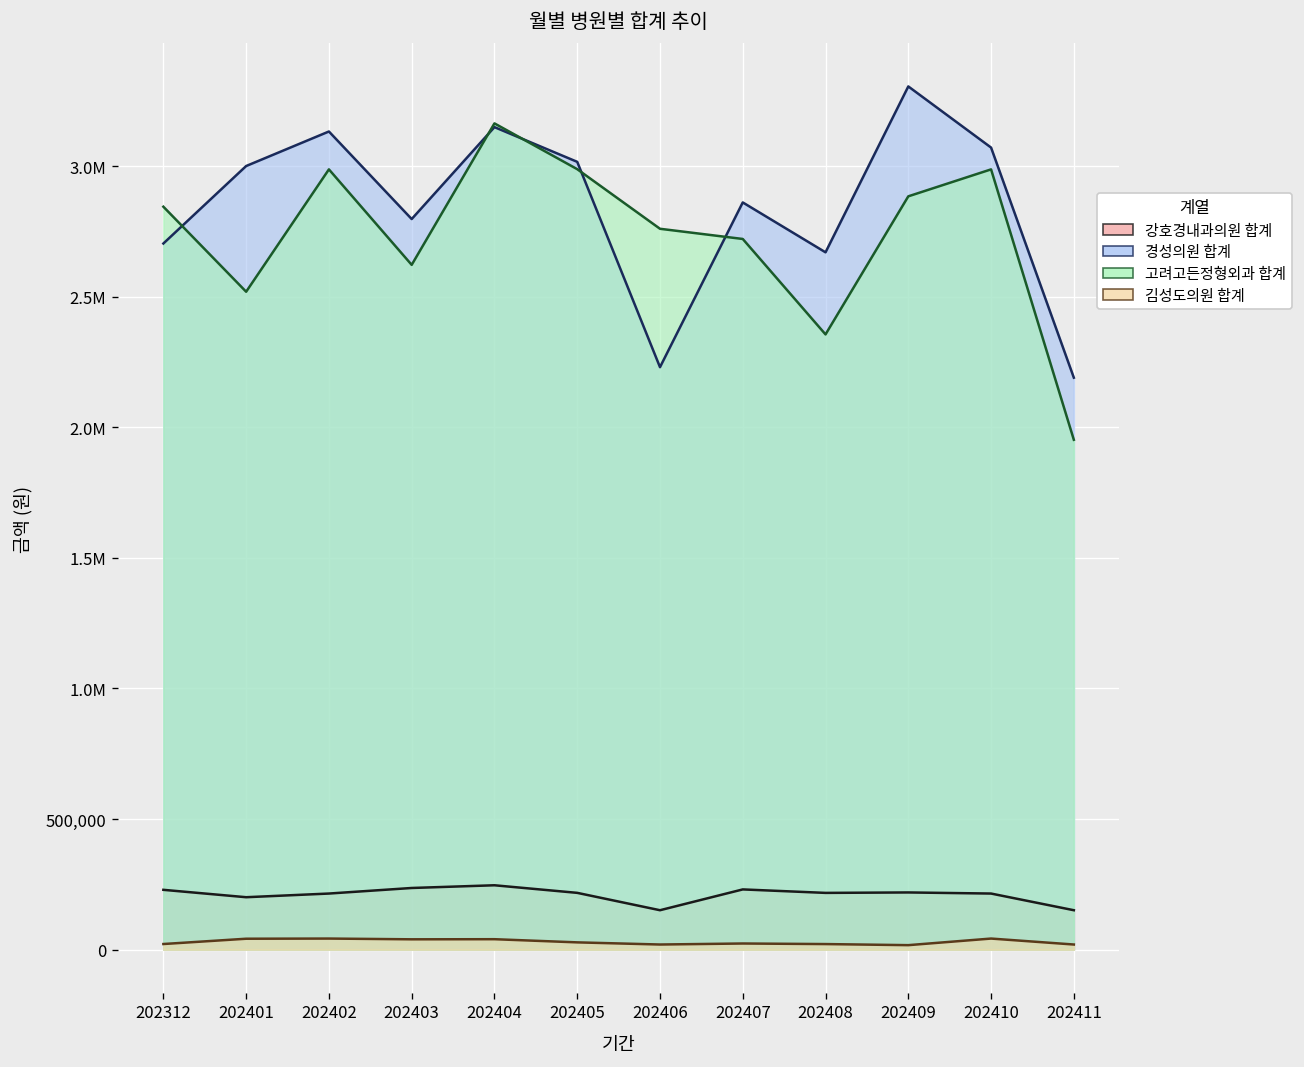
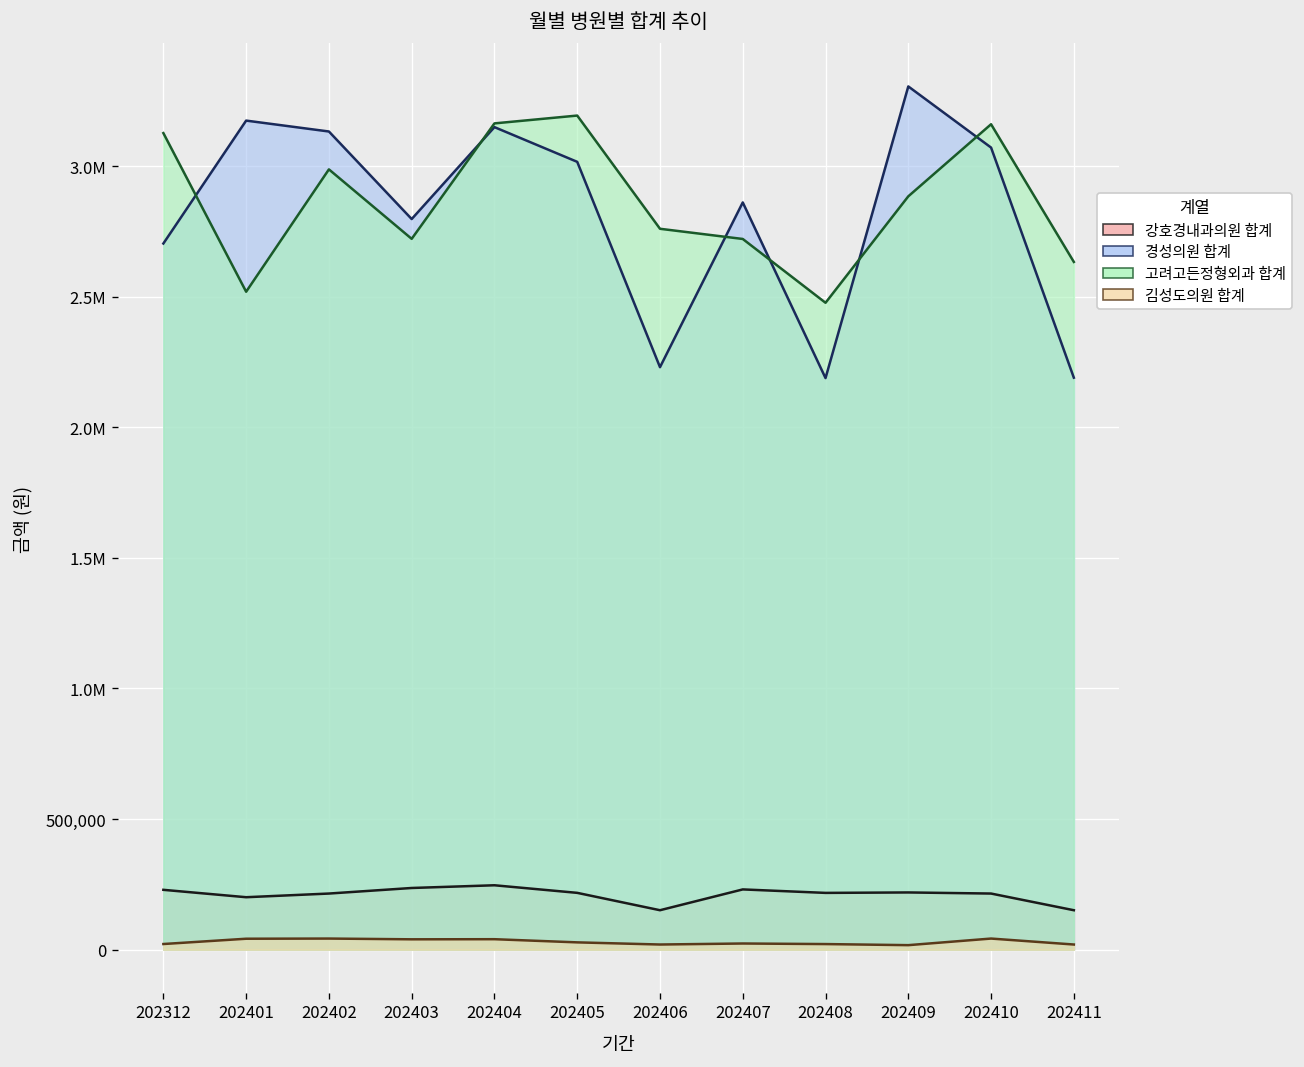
  {
    "경성의원 합계": {
      "202312": "2,700,000",
-     "202401": "3,000,000",
+     "202401": "3,170,000",
      "202402": "3,130,000",
      "202403": "2,800,000",
      "202404": "3,150,000",
      "202405": "3,020,000",
      "202406": "2,230,000",
      "202407": "2,860,000",
-     "202408": "2,670,000",
+     "202408": "2,190,000",
      "202409": "3,310,000",
      "202410": "3,070,000",
      "202411": "2,190,000"
    },
    "고려고든정형외과 합계": {
-     "202312": "2,840,000",
+     "202312": "3,130,000",
      "202401": "2,520,000",
      "202402": "2,990,000",
-     "202403": "2,620,000",
+     "202403": "2,720,000",
      "202404": "3,160,000",
-     "202405": "2,990,000",
+     "202405": "3,190,000",
      "202406": "2,760,000",
      "202407": "2,720,000",
-     "202408": "2,360,000",
+     "202408": "2,480,000",
      "202409": "2,880,000",
-     "202410": "2,990,000",
-     "202411": "1,950,000"
+     "202410": "3,160,000",
+     "202411": "2,630,000"
    }
  }
